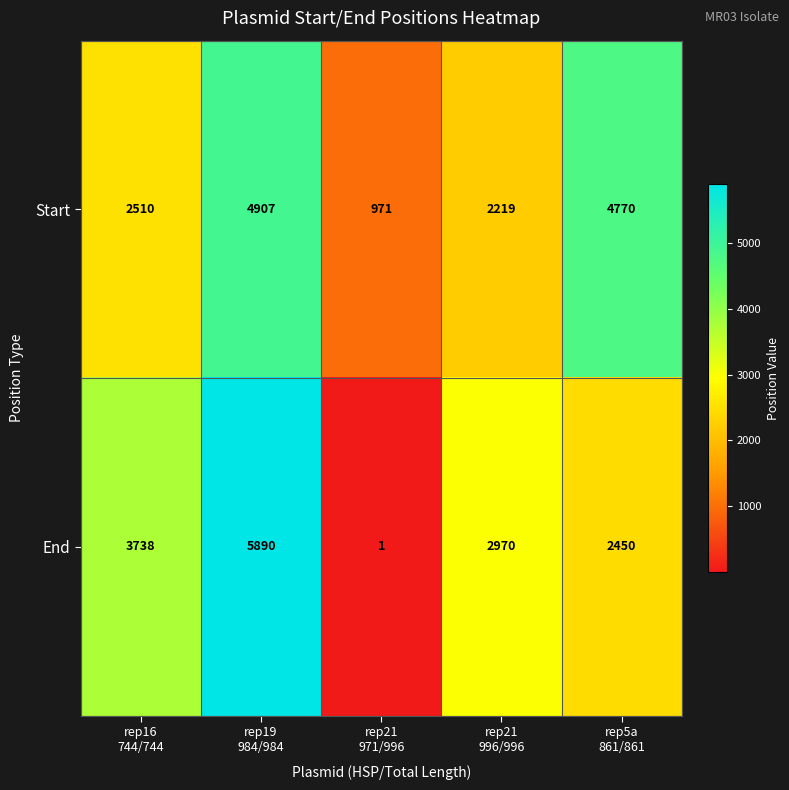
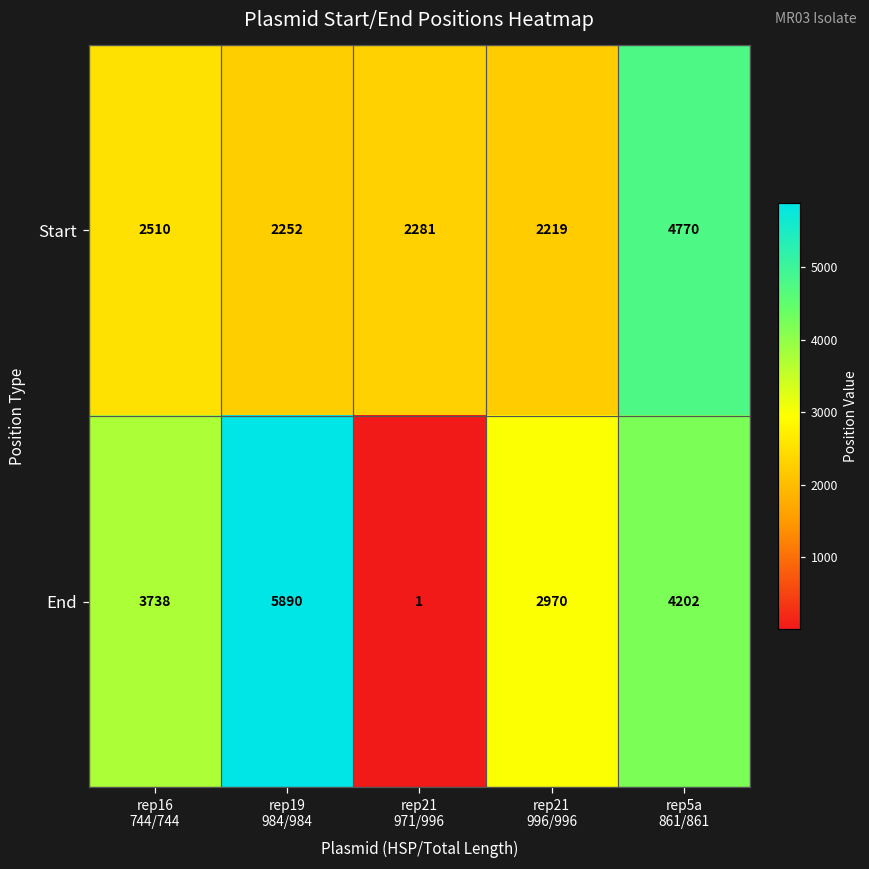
  {
    "Start": {
      "rep16 744/744": 2510,
-     "rep19 984/984": 4907,
-     "rep21 971/996": 971,
+     "rep19 984/984": 2252,
+     "rep21 971/996": 2281,
      "rep21 996/996": 2219,
      "rep5a 861/861": 4770
    },
    "End": {
      "rep16 744/744": 3738,
      "rep19 984/984": 5890,
      "rep21 971/996": 1,
      "rep21 996/996": 2970,
-     "rep5a 861/861": 2450
+     "rep5a 861/861": 4202
    }
  }
